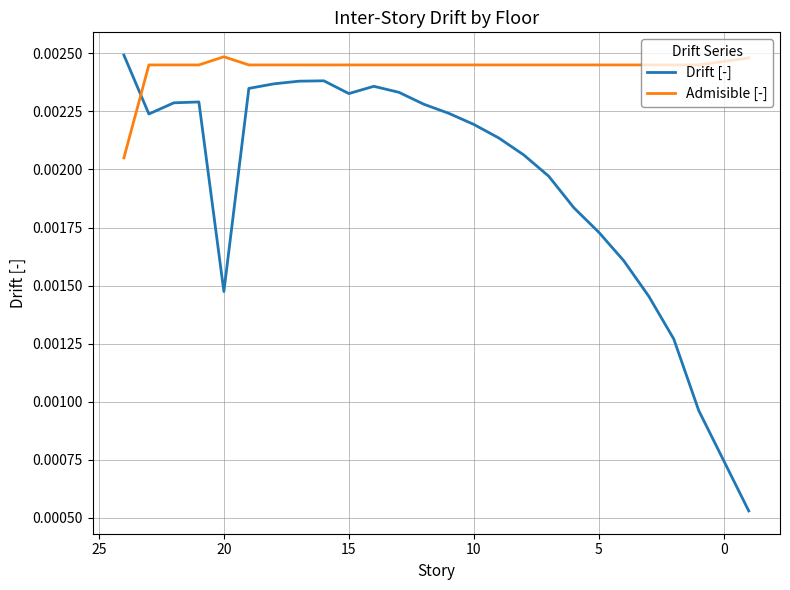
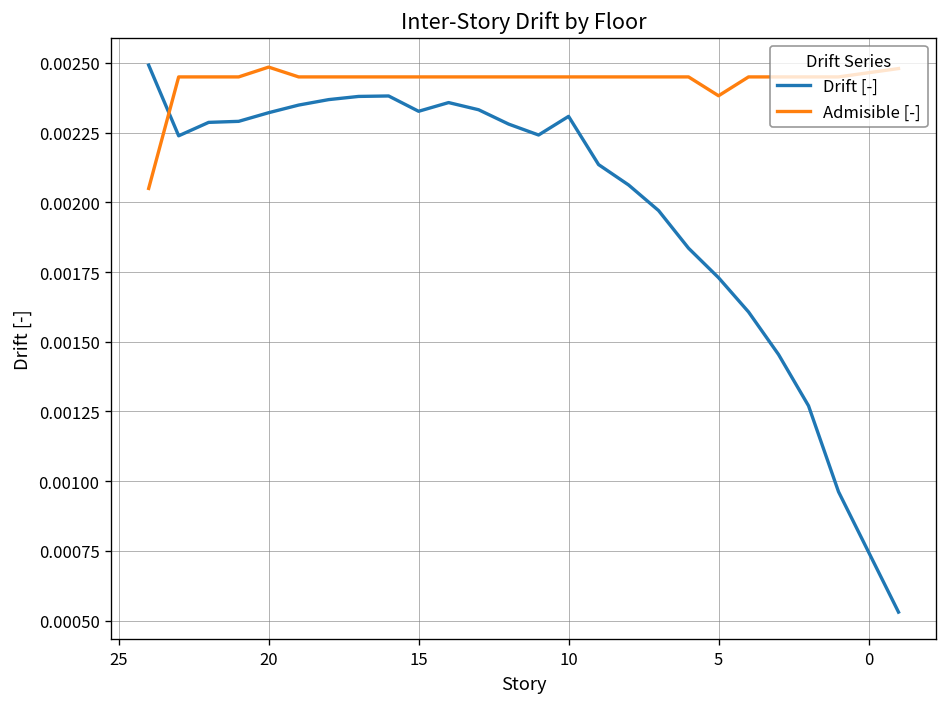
  {
    "Drift [-]": {
-     "20": 0.00147,
+     "20": 0.00232,
      "15": 0.00233,
-     "10": 0.00219,
+     "10": 0.00231,
      "5": 0.00173
    },
    "Admisible [-]": {
      "20": 0.00249,
      "15": 0.00245,
      "10": 0.00245,
-     "5": 0.00245
+     "5": 0.00238
    }
  }
